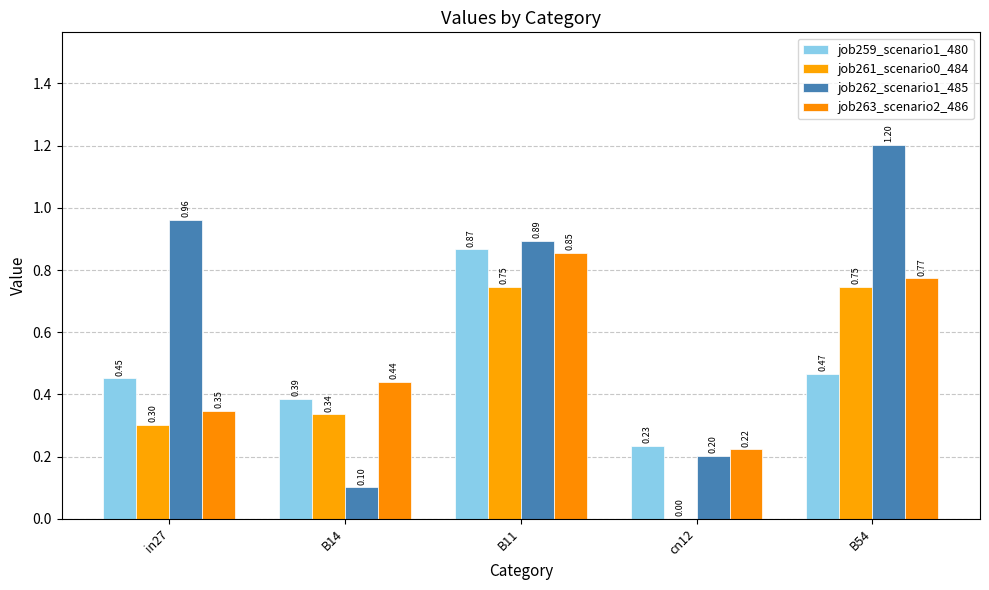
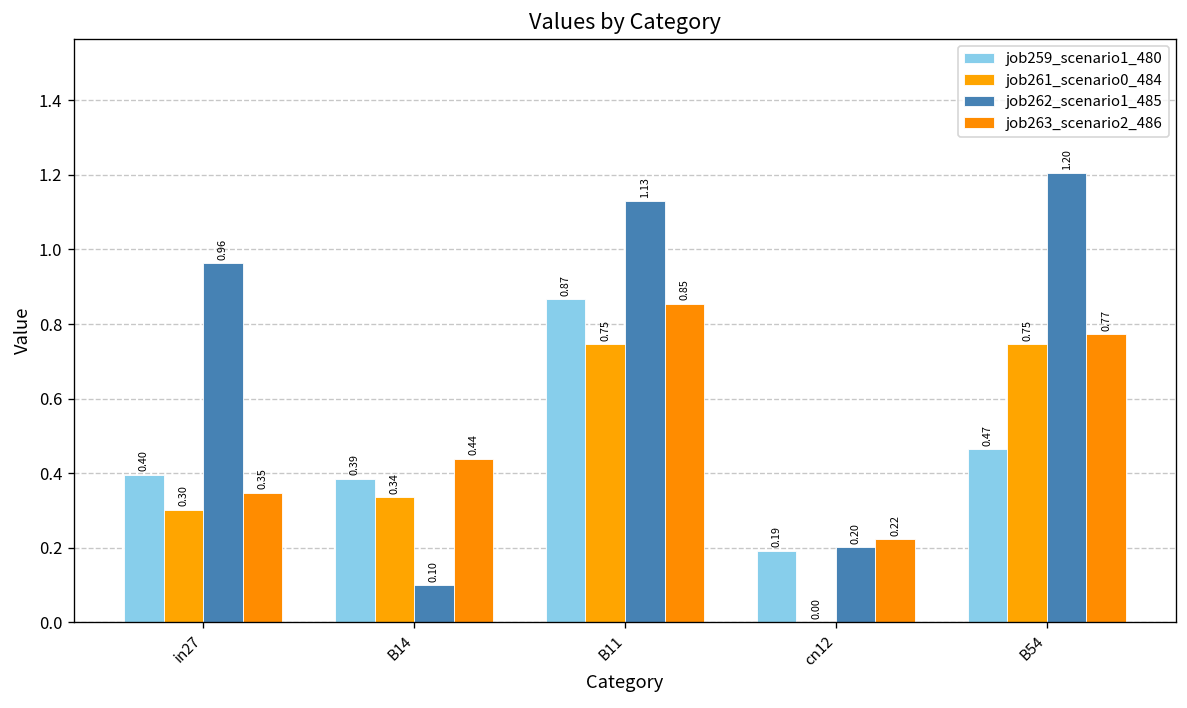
  {
    "job259_scenario1_480": {
-     "in27": 0.45,
+     "in27": 0.40,
      "B14": 0.39,
      "B11": 0.87,
-     "cn12": 0.23,
+     "cn12": 0.19,
      "B54": 0.47
    },
    "job262_scenario1_485": {
      "in27": 0.96,
      "B14": 0.10,
-     "B11": 0.89,
+     "B11": 1.13,
      "cn12": 0.20,
      "B54": 1.20
    }
  }
